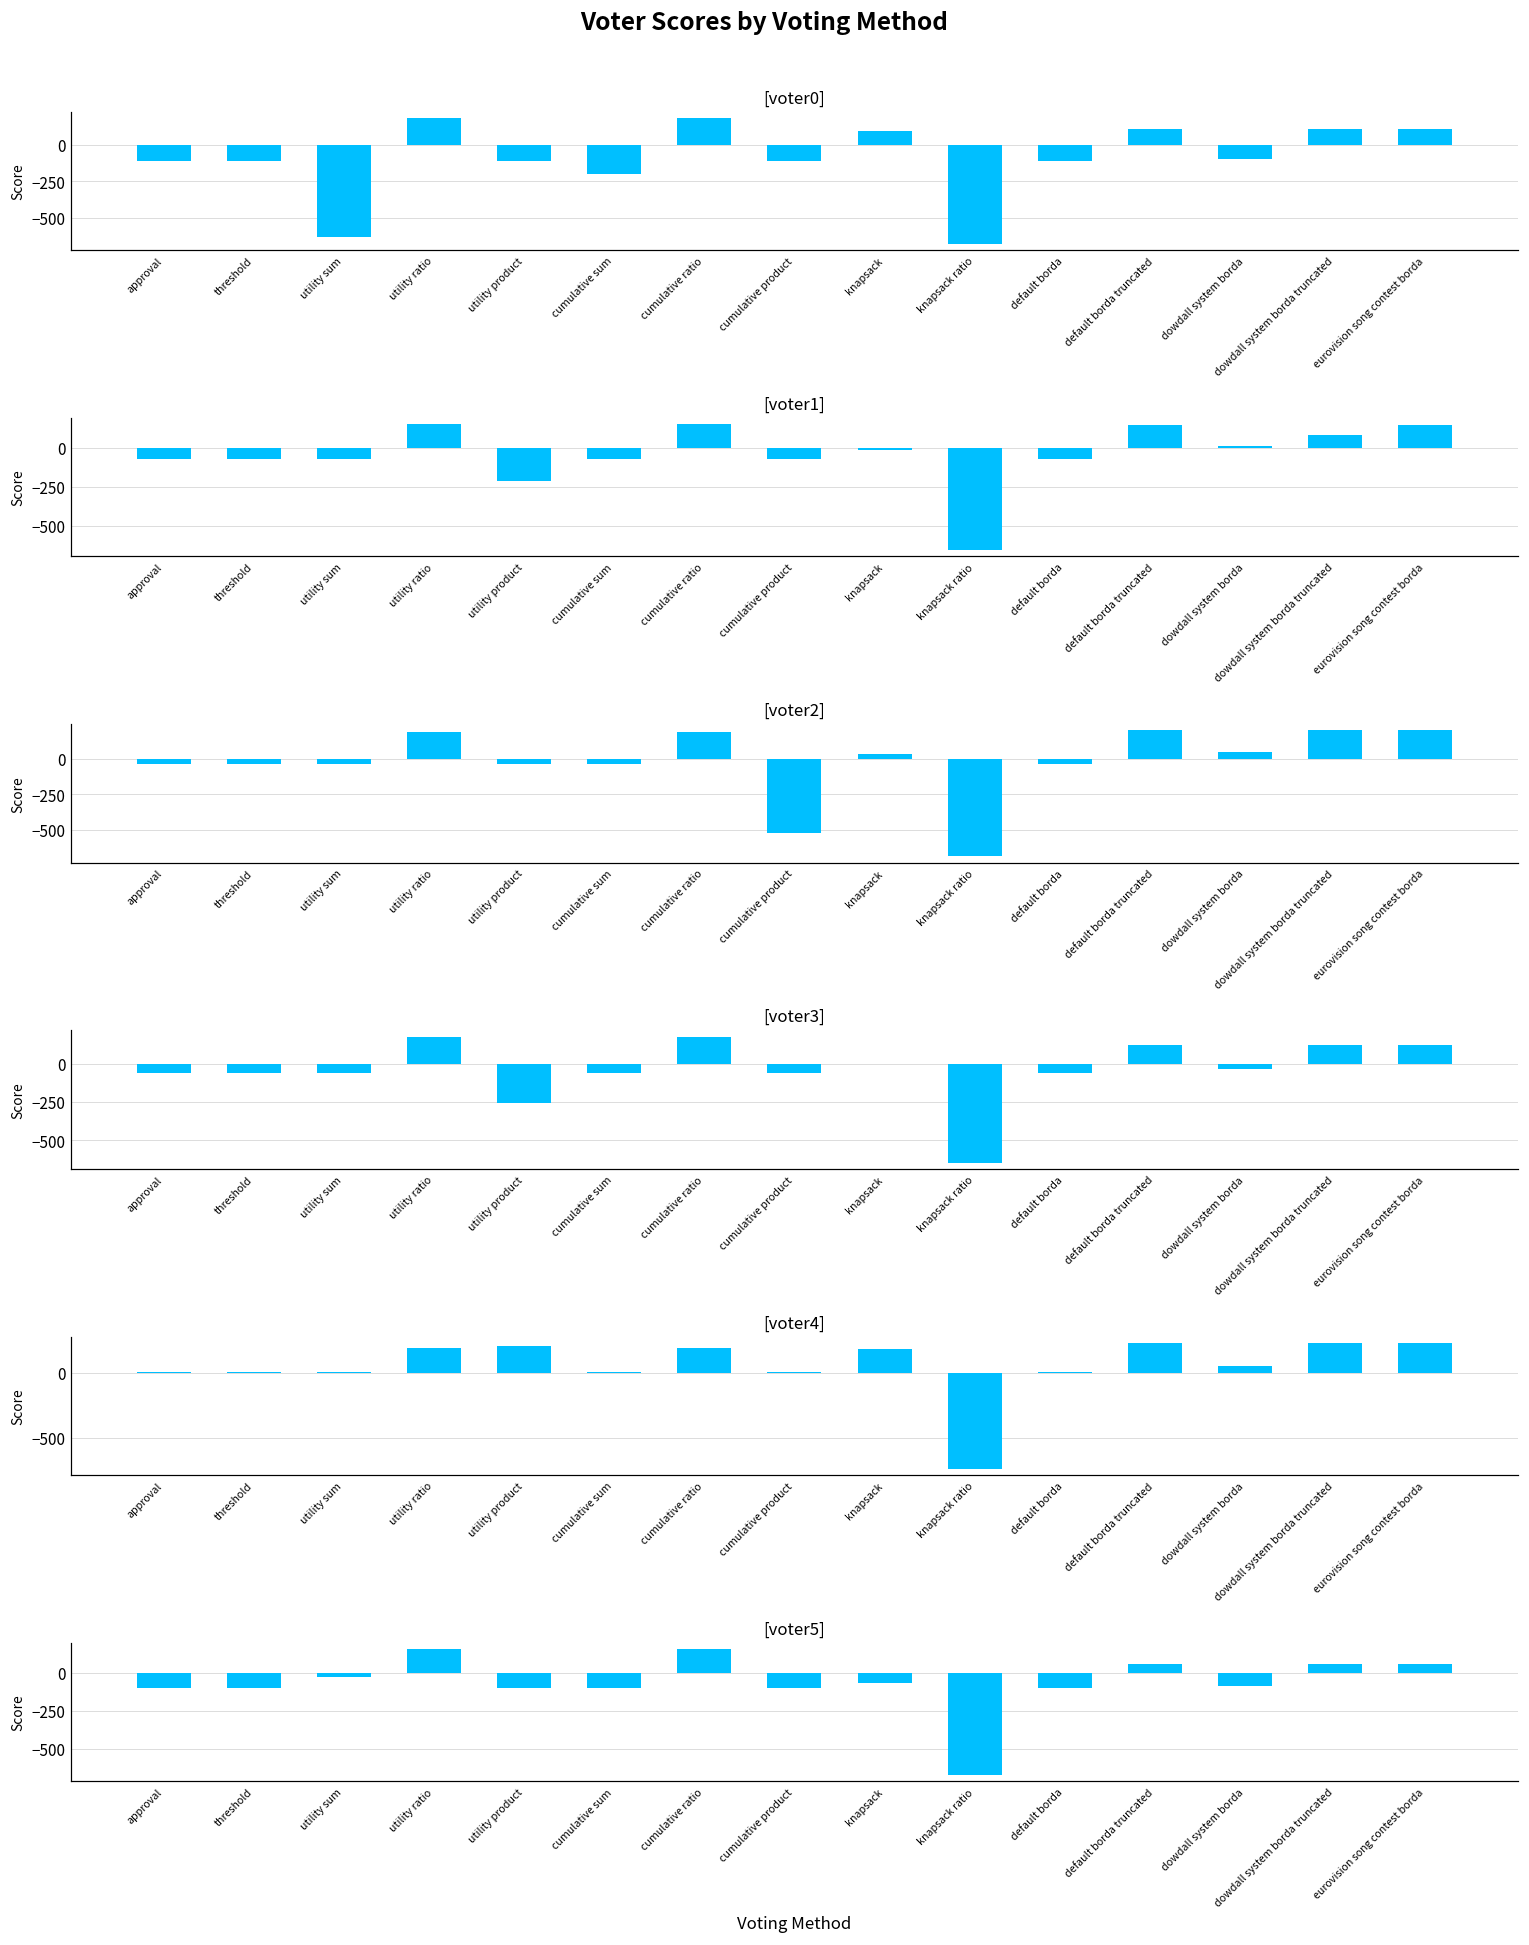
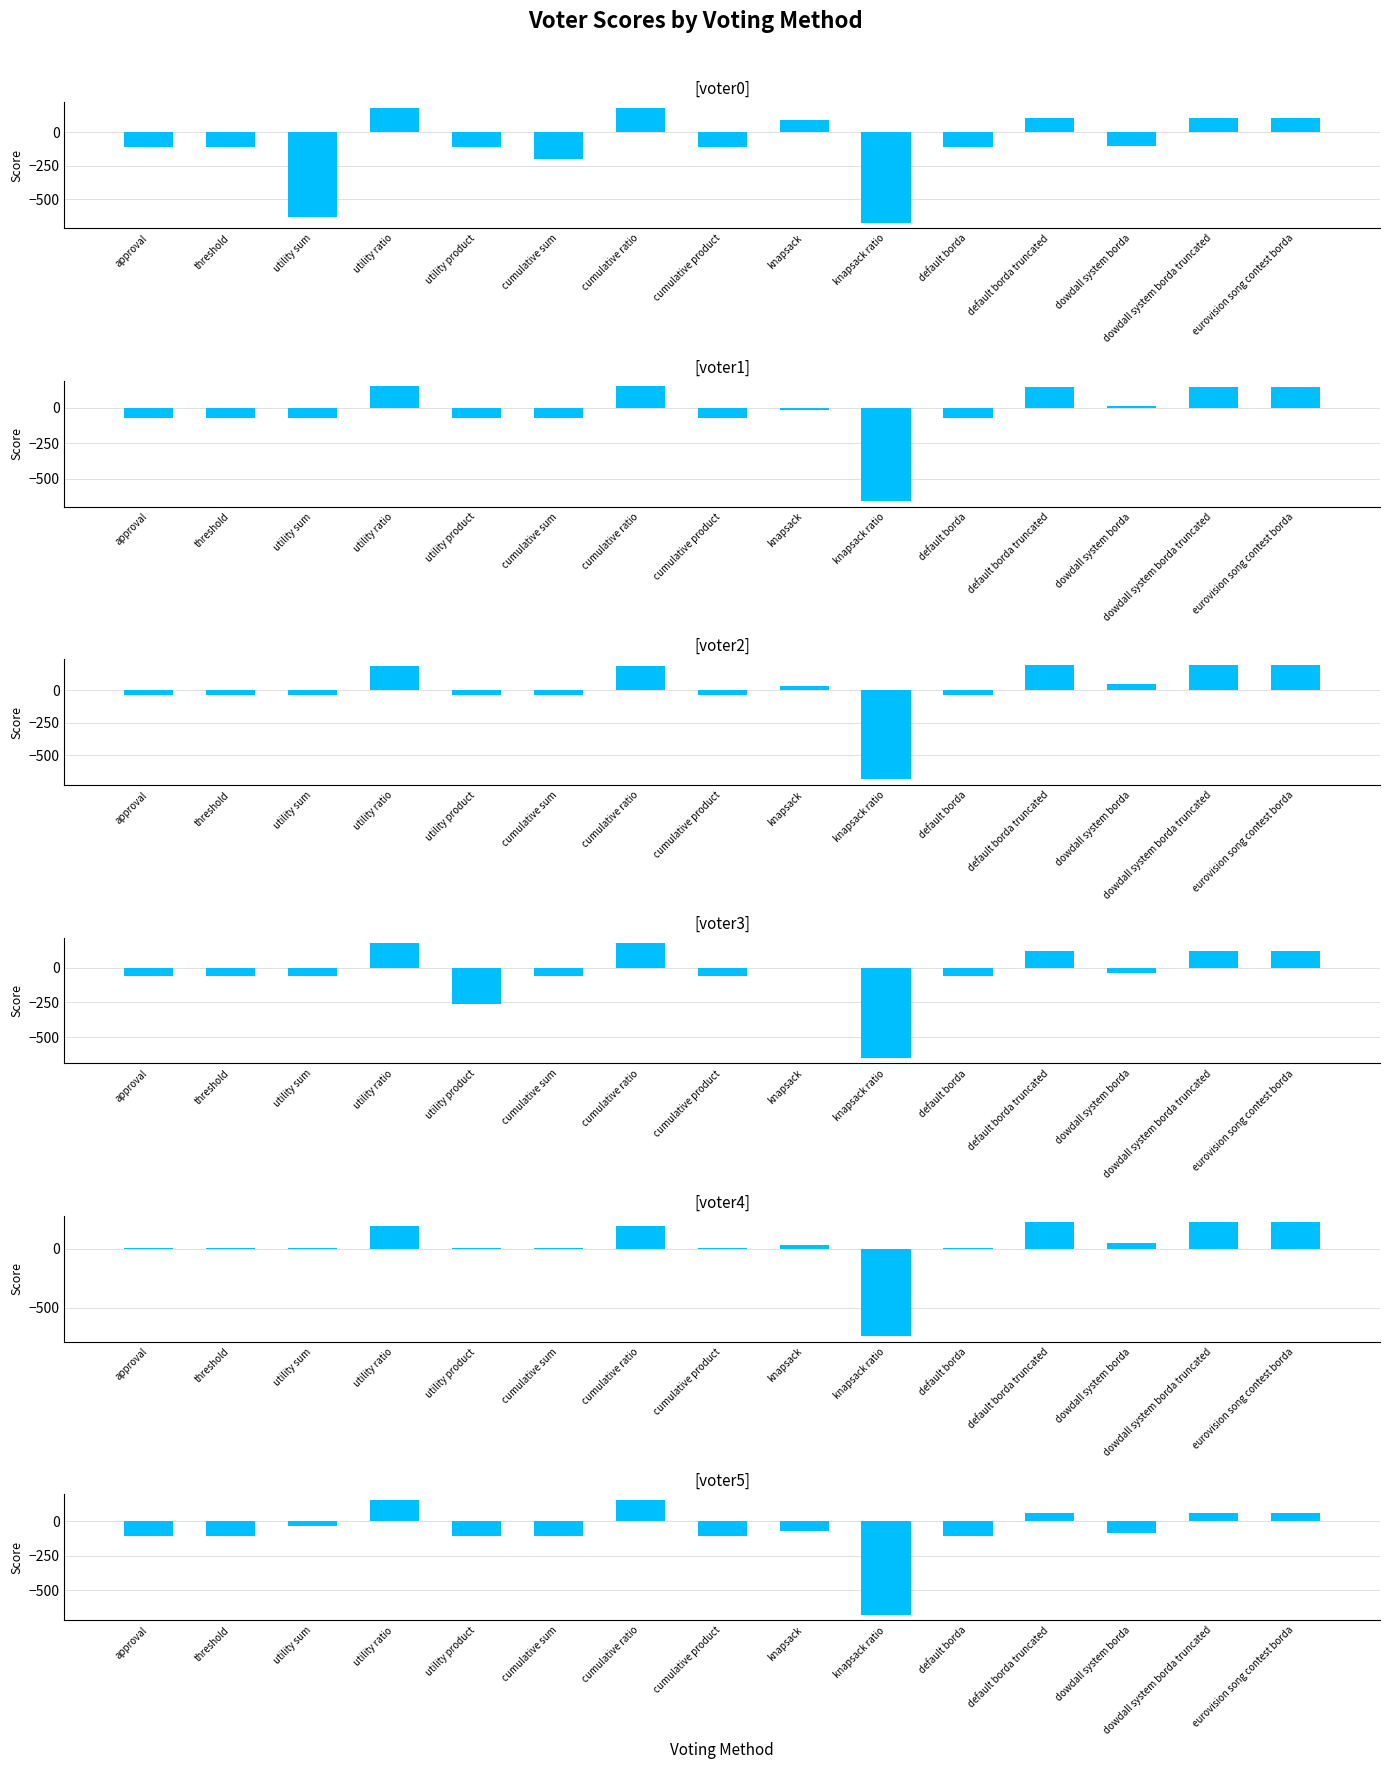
  {
    "[voter0]": {
      "approval": -110,
      "threshold": -110,
      "utility sum": -630,
      "utility ratio": 180,
      "utility product": -110,
      "cumulative sum": -200,
      "cumulative ratio": 180,
      "cumulative product": -110,
      "knapsack": 100,
      "knapsack ratio": -680,
      "default borda": -110,
      "default borda truncated": 110,
      "dowdall system borda": -100,
      "dowdall system borda truncated": 110,
      "eurovision song contest borda": 110
    },
    "[voter1]": {
      "approval": -70,
      "threshold": -70,
      "utility sum": -70,
      "utility ratio": 150,
-     "utility product": -210,
+     "utility product": -70,
      "cumulative sum": -70,
      "cumulative ratio": 150,
      "cumulative product": -70,
      "knapsack ratio": -660,
      "default borda": -70,
      "default borda truncated": 150,
-     "dowdall system borda truncated": 80,
+     "dowdall system borda truncated": 150,
      "eurovision song contest borda": 150
    },
    "[voter2]": {
      "approval": -40,
      "threshold": -40,
      "utility sum": -40,
      "utility ratio": 190,
      "utility product": -40,
      "cumulative sum": -40,
      "cumulative ratio": 190,
-     "cumulative product": -520,
+     "cumulative product": -40,
      "knapsack": 30,
      "knapsack ratio": -690,
      "default borda": -40,
      "default borda truncated": 200,
      "dowdall system borda": 50,
      "dowdall system borda truncated": 200,
      "eurovision song contest borda": 200
    },
    "[voter3]": {
      "approval": -60,
      "threshold": -60,
      "utility sum": -60,
      "utility ratio": 180,
      "utility product": -260,
      "cumulative sum": -60,
      "cumulative ratio": 180,
      "cumulative product": -60,
      "knapsack ratio": -650,
      "default borda": -60,
      "default borda truncated": 120,
      "dowdall system borda": -40,
      "dowdall system borda truncated": 120,
      "eurovision song contest borda": 120
    },
    "[voter4]": {
      "utility ratio": 190,
-     "utility product": 200,
+     "utility product": 10,
      "cumulative ratio": 190,
-     "knapsack": 180,
+     "knapsack": 30,
      "knapsack ratio": -740,
      "default borda truncated": 230,
      "dowdall system borda": 50,
      "dowdall system borda truncated": 230,
      "eurovision song contest borda": 230
    },
    "[voter5]": {
      "approval": -100,
      "threshold": -100,
      "utility sum": -30,
      "utility ratio": 160,
      "utility product": -100,
      "cumulative sum": -100,
      "cumulative ratio": 160,
      "cumulative product": -100,
      "knapsack": -70,
      "knapsack ratio": -680,
      "default borda": -100,
      "default borda truncated": 60,
      "dowdall system borda": -90,
      "dowdall system borda truncated": 60,
      "eurovision song contest borda": 60
    }
  }
